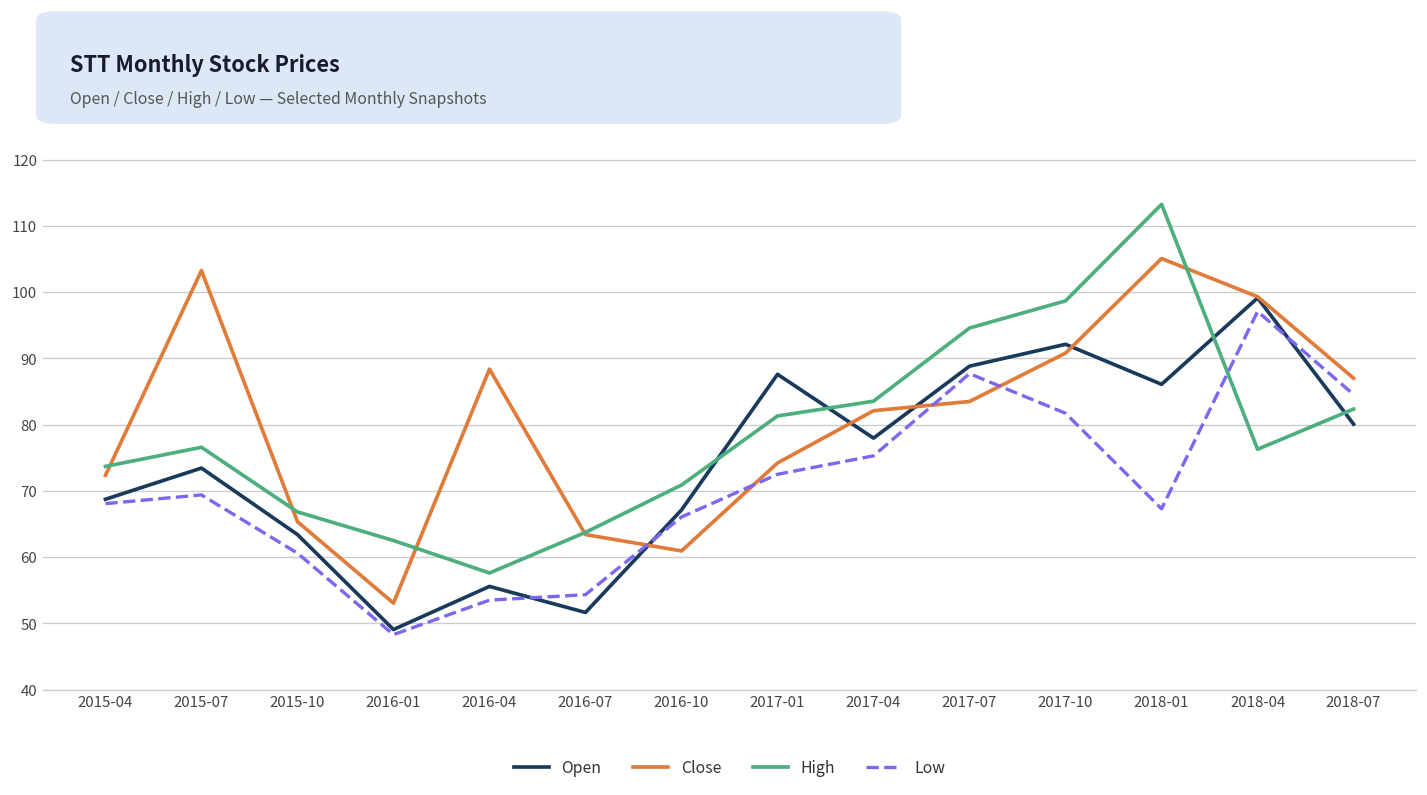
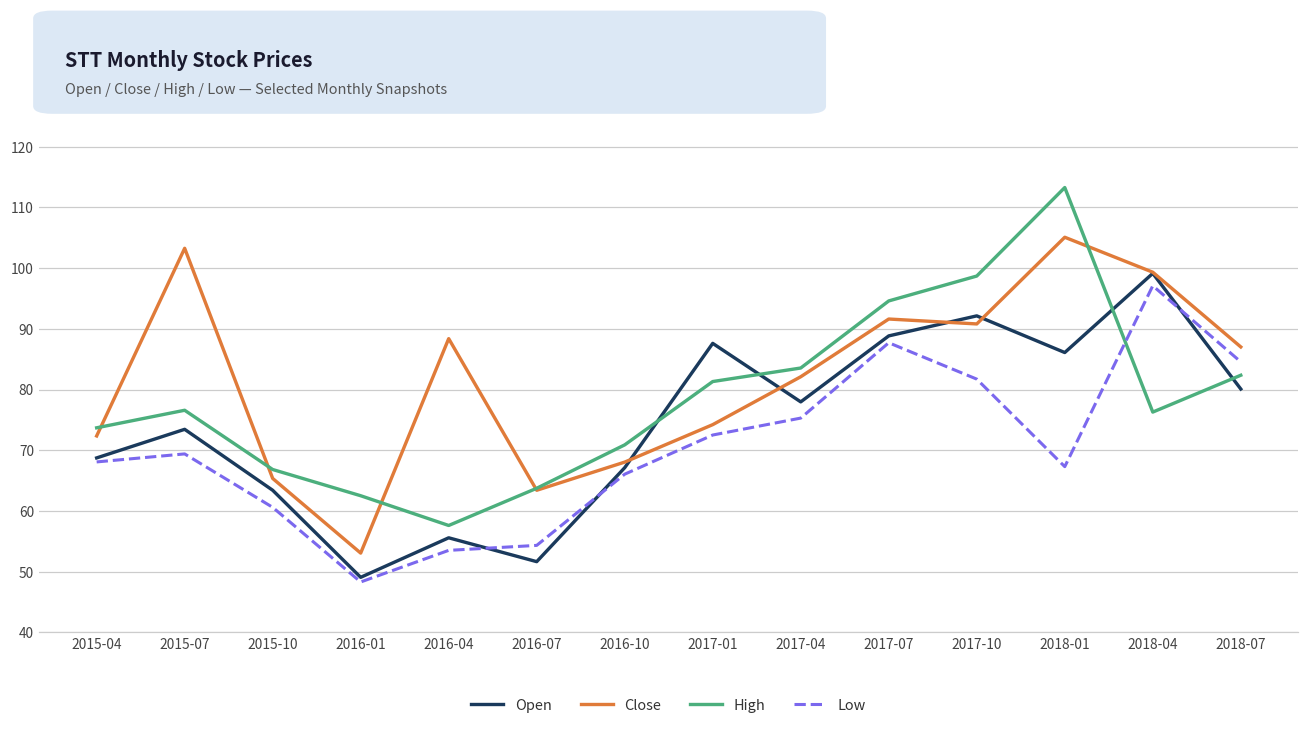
  {
    "Open": {
      "2015-04": 69,
      "2015-07": 73,
      "2015-10": 63,
      "2016-01": 49,
      "2016-04": 56,
      "2016-07": 52,
      "2016-10": 67,
      "2017-01": 88,
      "2017-04": 78,
      "2017-07": 89,
      "2017-10": 92,
      "2018-01": 86,
      "2018-07": 80
    },
    "Close": {
      "2015-04": 72,
      "2015-07": 103,
      "2015-10": 65,
      "2016-01": 53,
      "2016-04": 88,
-     "2016-10": 61,
+     "2016-10": 68,
      "2017-01": 74,
      "2017-04": 82,
-     "2017-07": 84,
+     "2017-07": 92,
      "2017-10": 91,
      "2018-01": 105,
      "2018-07": 87
    },
    "High": {
      "2015-04": 74,
      "2015-07": 77,
      "2015-10": 67,
      "2016-01": 63,
      "2016-04": 58,
      "2016-10": 71,
      "2017-01": 81,
      "2017-04": 84,
      "2017-07": 95,
      "2017-10": 99,
      "2018-01": 113,
      "2018-04": 76,
      "2018-07": 82
    },
    "Low": {
      "2015-04": 68,
      "2015-07": 69,
      "2015-10": 61,
      "2016-01": 48,
      "2016-04": 54,
      "2016-07": 54,
      "2016-10": 66,
      "2017-01": 73,
      "2017-04": 75,
      "2017-07": 88,
      "2017-10": 82,
      "2018-01": 67,
      "2018-04": 97,
      "2018-07": 85
    }
  }
